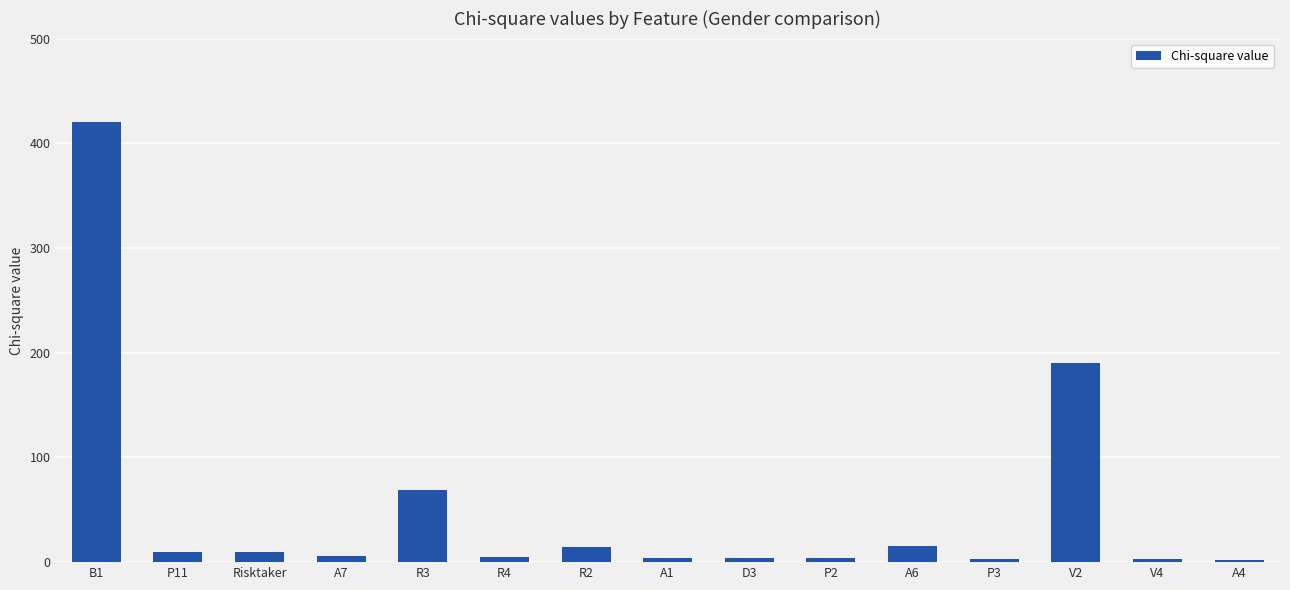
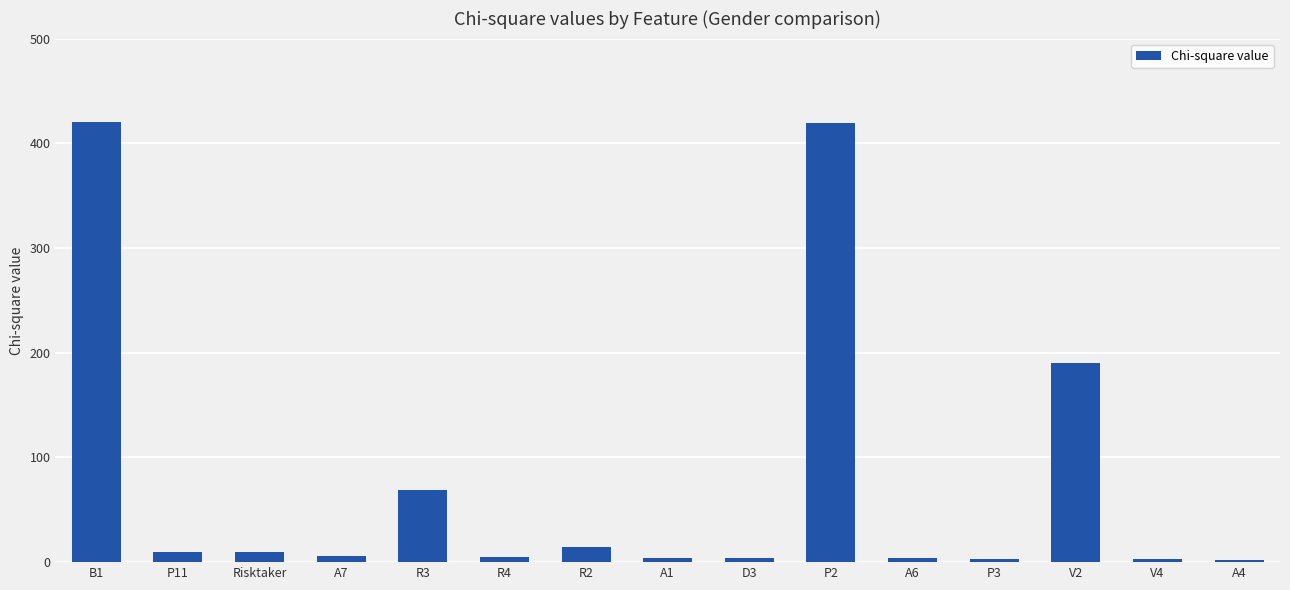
  {
    "B1": 421,
    "P11": 10,
    "Risktaker": 9,
    "A7": 6,
    "R3": 69,
    "R4": 5,
    "R2": 14,
    "A1": 4,
    "D3": 4,
-   "P2": 4,
-   "A6": 16,
+   "P2": 419,
+   "A6": 4,
    "P3": 3,
    "V2": 190,
    "V4": 3
  }
